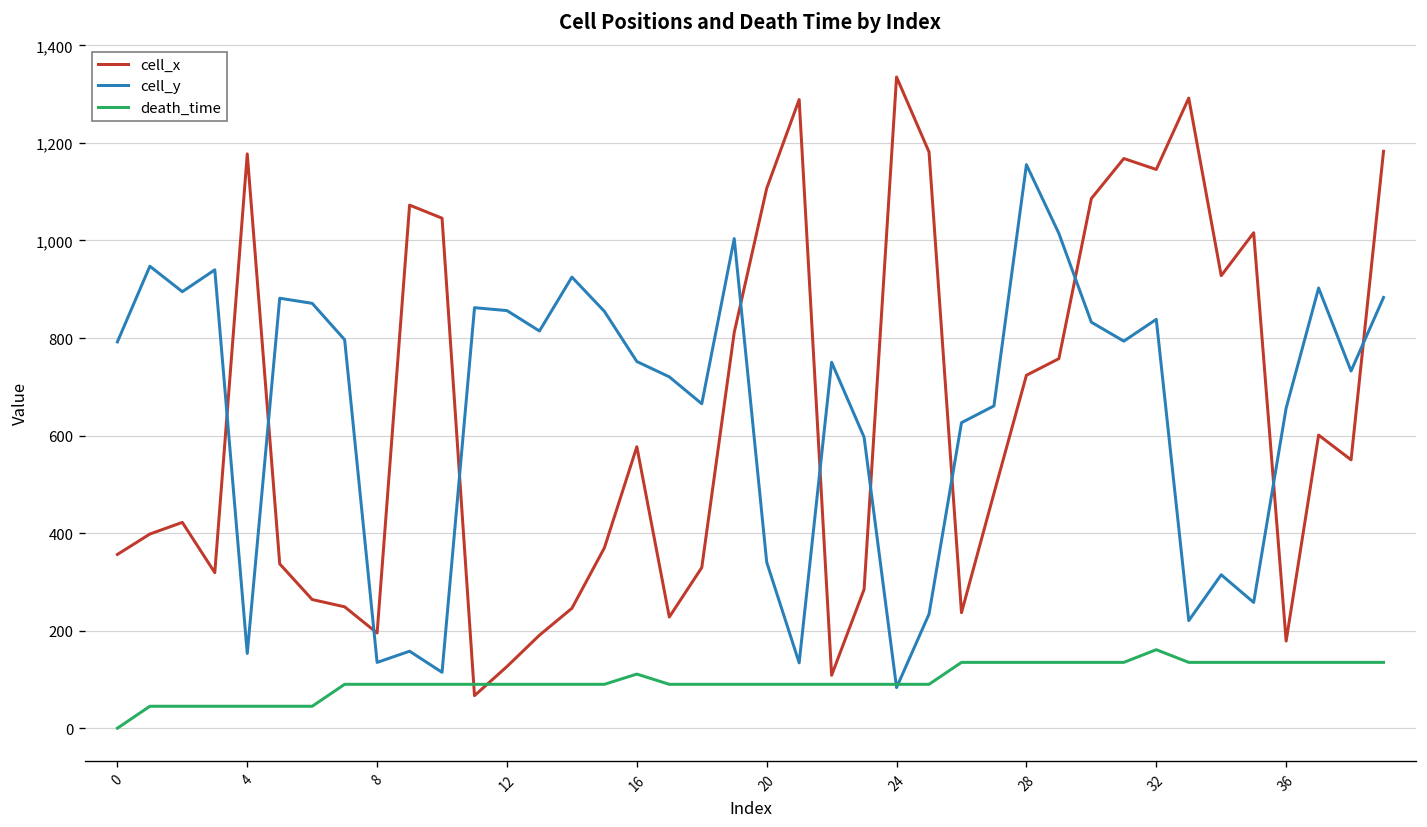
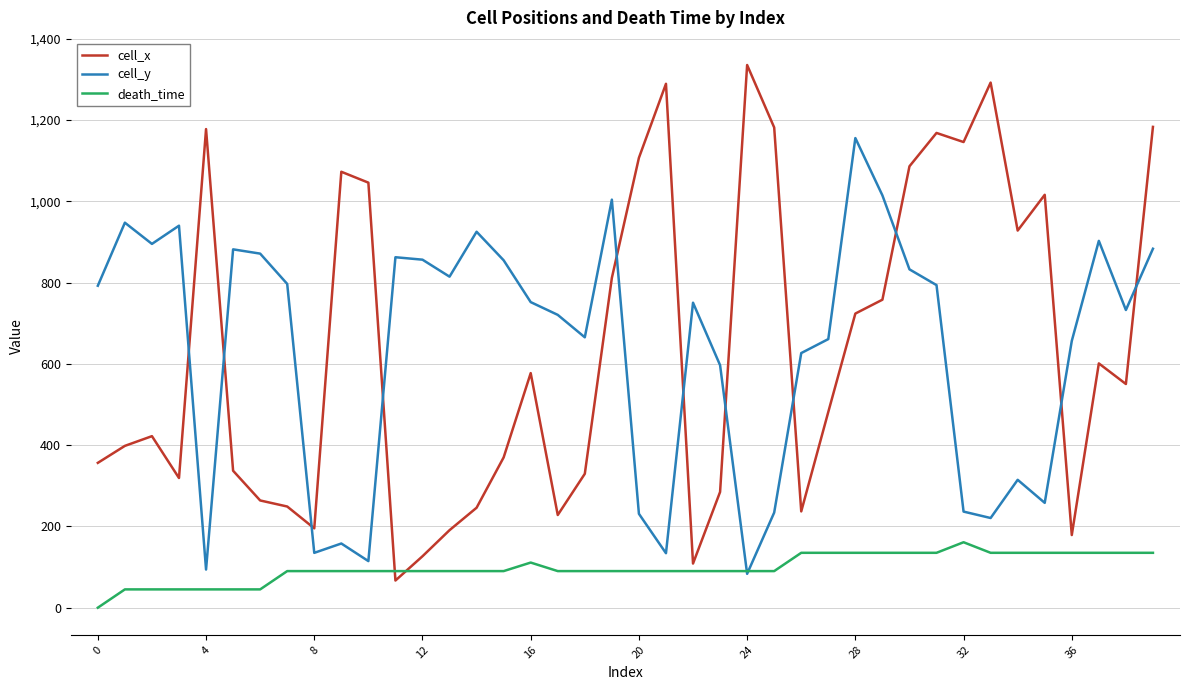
  {
    "cell_x": {
      "0": "360",
      "4": "1,180",
      "8": "200",
      "12": "130",
      "16": "580",
      "20": "1,110",
      "24": "1,340",
      "28": "720",
      "32": "1,150",
      "36": "180"
    },
    "cell_y": {
      "0": "790",
-     "4": "150",
+     "4": "90",
      "8": "130",
      "12": "860",
      "16": "750",
-     "20": "340",
+     "20": "230",
      "24": "80",
      "28": "1,160",
-     "32": "840",
+     "32": "240",
      "36": "660"
    },
    "death_time": {
      "0": "0",
      "4": "50",
      "8": "90",
      "12": "90",
      "16": "110",
      "20": "90",
      "24": "90",
      "28": "140",
      "32": "160",
      "36": "140"
    }
  }
